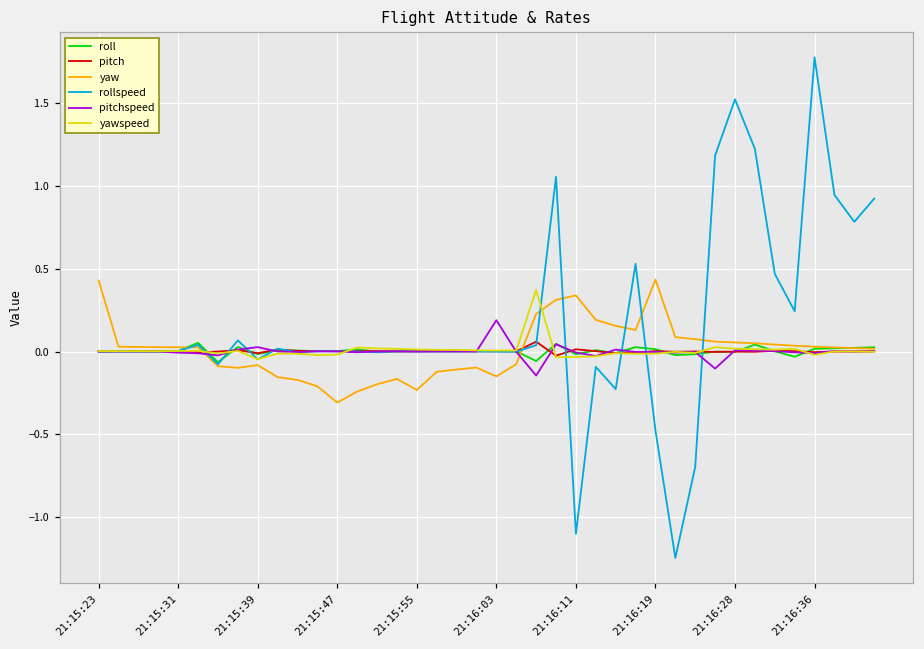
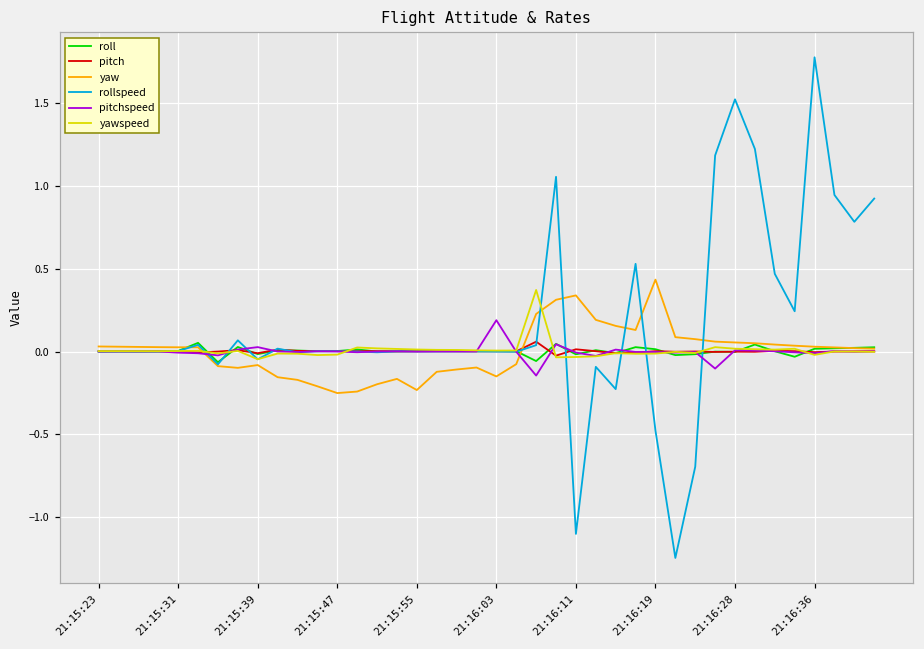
  {
    "pitch": {
      "21:16:11": 0.01
    },
    "yaw": {
-     "21:15:23": 0.43,
+     "21:15:23": 0.03,
      "21:15:31": 0.03,
      "21:15:39": -0.08,
-     "21:15:47": -0.31,
+     "21:15:47": -0.25,
      "21:15:55": -0.23,
      "21:16:03": -0.15,
      "21:16:11": 0.34,
      "21:16:19": 0.43,
      "21:16:28": 0.05
    },
    "rollspeed": {
      "21:16:11": -1.10,
      "21:16:19": -0.48,
      "21:16:28": 1.52,
      "21:16:36": 1.77
    },
    "pitchspeed": {
      "21:15:39": 0.03,
      "21:16:03": 0.19
    },
    "yawspeed": {
      "21:15:47": -0.02
    }
  }
